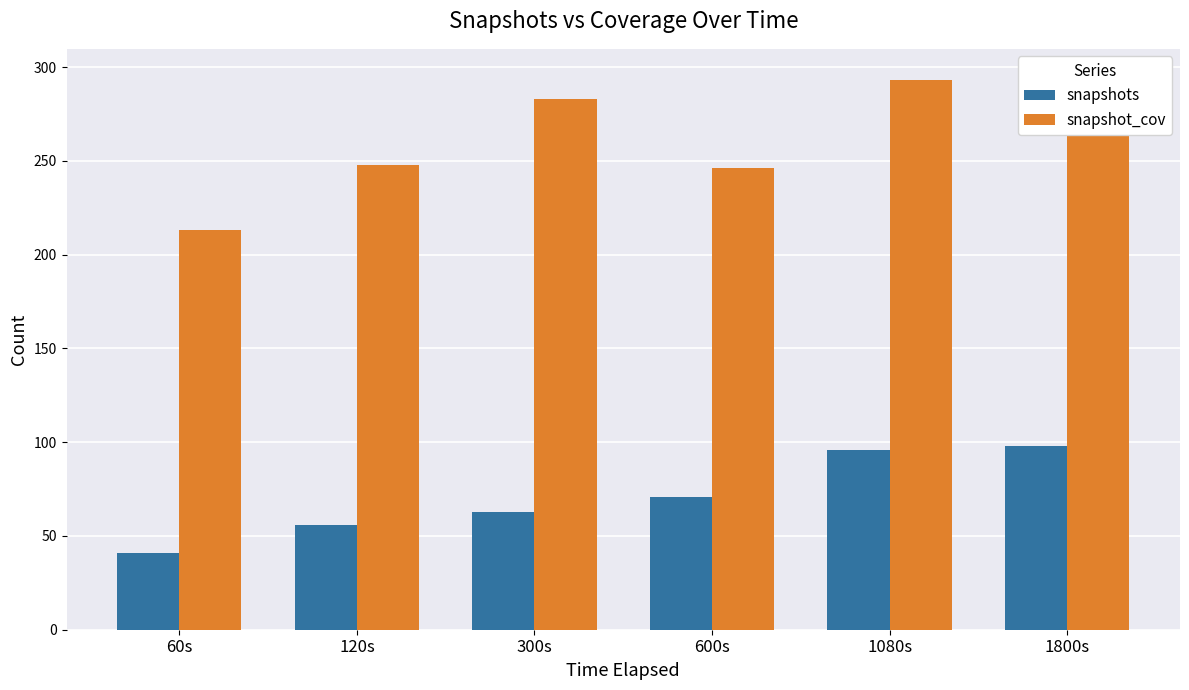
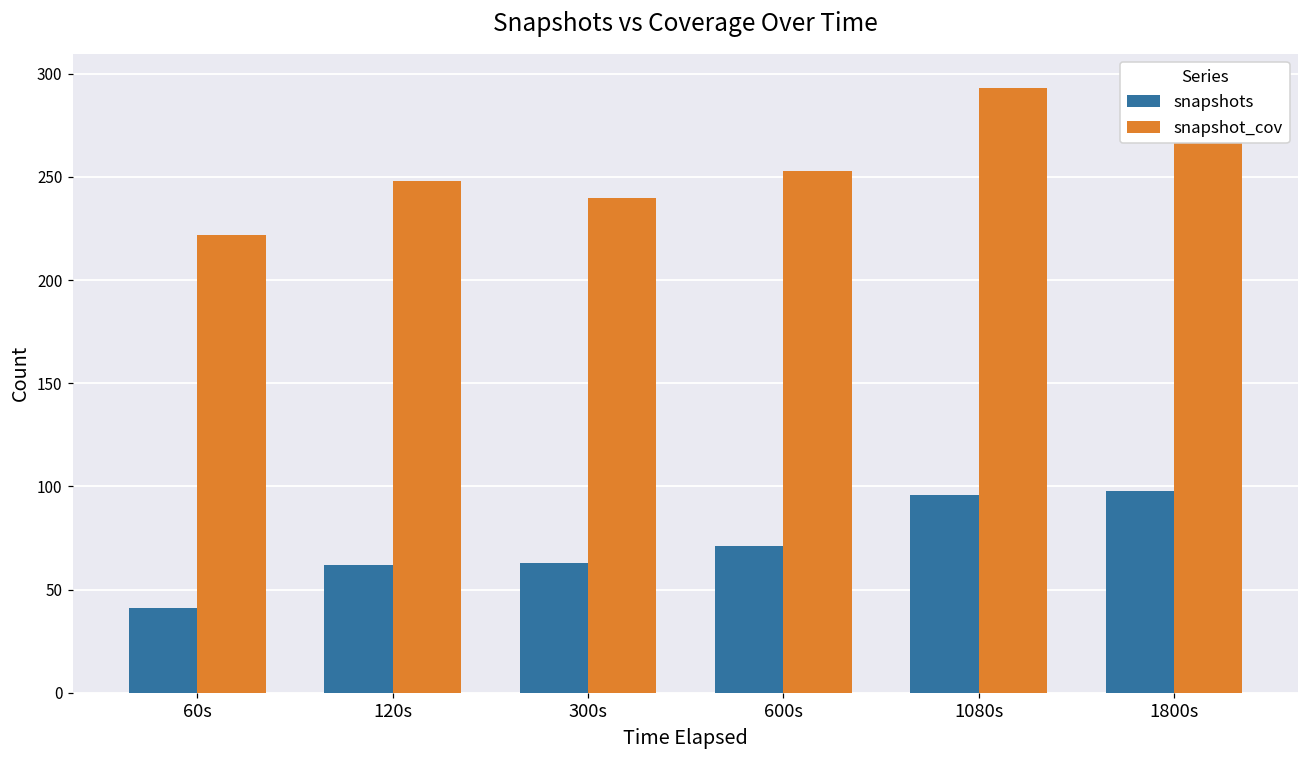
  {
    "snapshots": {
      "60s": 41,
-     "120s": 56,
+     "120s": 62,
      "300s": 63,
      "600s": 71,
      "1080s": 96,
      "1800s": 98
    },
    "snapshot_cov": {
-     "60s": 213,
+     "60s": 222,
      "120s": 248,
-     "300s": 283,
-     "600s": 246,
+     "300s": 240,
+     "600s": 253,
      "1080s": 293
    }
  }
